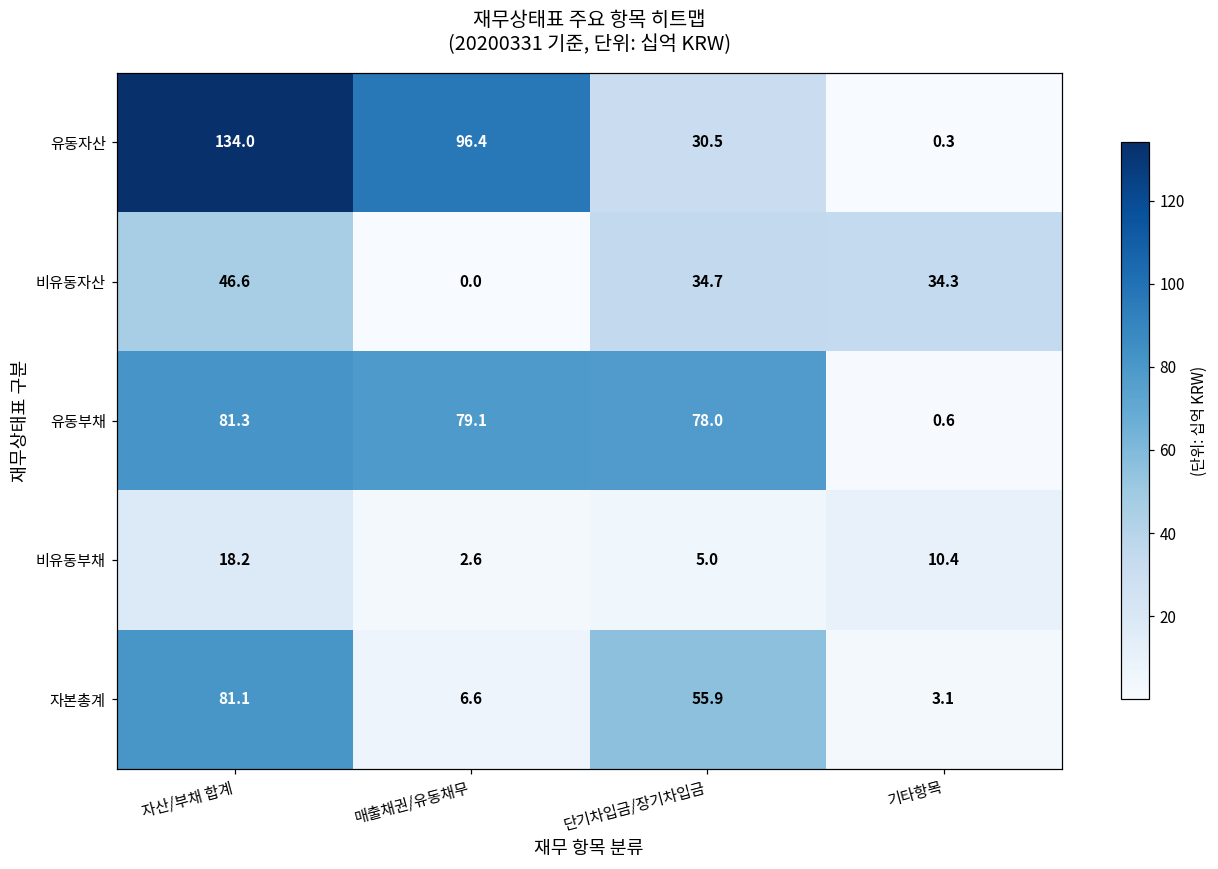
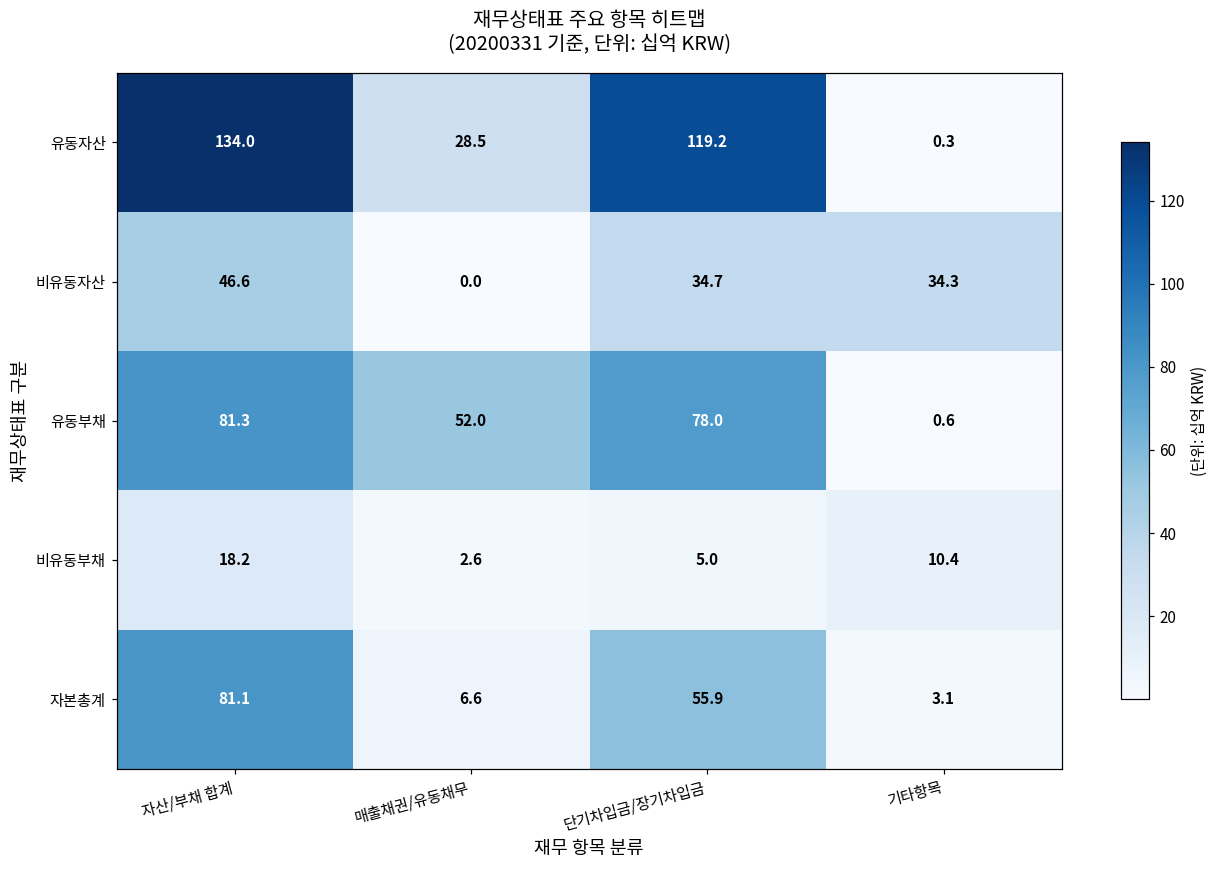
  {
    "유동자산": {
      "자산/부채 합계": 134.0,
-     "매출채권/유동채무": 96.4,
-     "단기차입금/장기차입금": 30.5,
+     "매출채권/유동채무": 28.5,
+     "단기차입금/장기차입금": 119.2,
      "기타항목": 0.3
    },
    "비유동자산": {
      "자산/부채 합계": 46.6,
      "매출채권/유동채무": 0.0,
      "단기차입금/장기차입금": 34.7,
      "기타항목": 34.3
    },
    "유동부채": {
      "자산/부채 합계": 81.3,
-     "매출채권/유동채무": 79.1,
+     "매출채권/유동채무": 52.0,
      "단기차입금/장기차입금": 78.0,
      "기타항목": 0.6
    },
    "비유동부채": {
      "자산/부채 합계": 18.2,
      "매출채권/유동채무": 2.6,
      "단기차입금/장기차입금": 5.0,
      "기타항목": 10.4
    },
    "자본총계": {
      "자산/부채 합계": 81.1,
      "매출채권/유동채무": 6.6,
      "단기차입금/장기차입금": 55.9,
      "기타항목": 3.1
    }
  }
